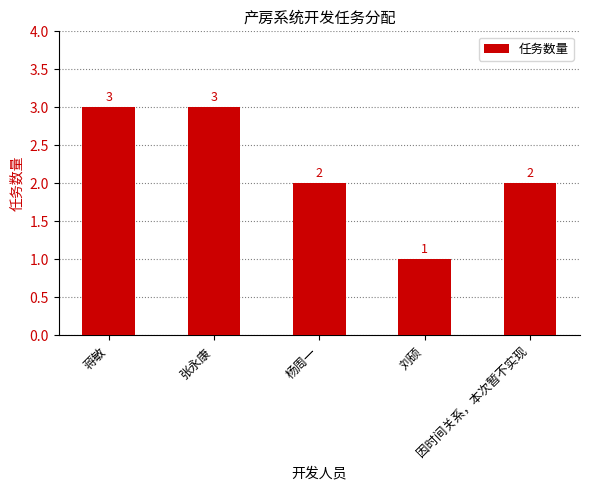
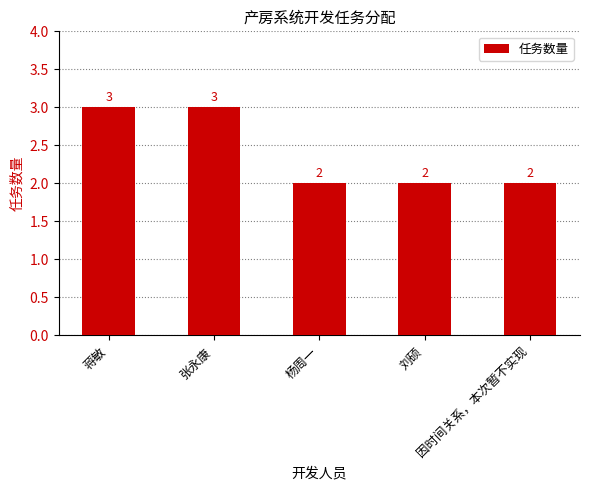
  {
    "蒋敏": 3,
    "张永康": 3,
    "杨周一": 2,
-   "刘硕": 1,
+   "刘硕": 2,
    "因时间关系，本次暂不实现": 2
  }
